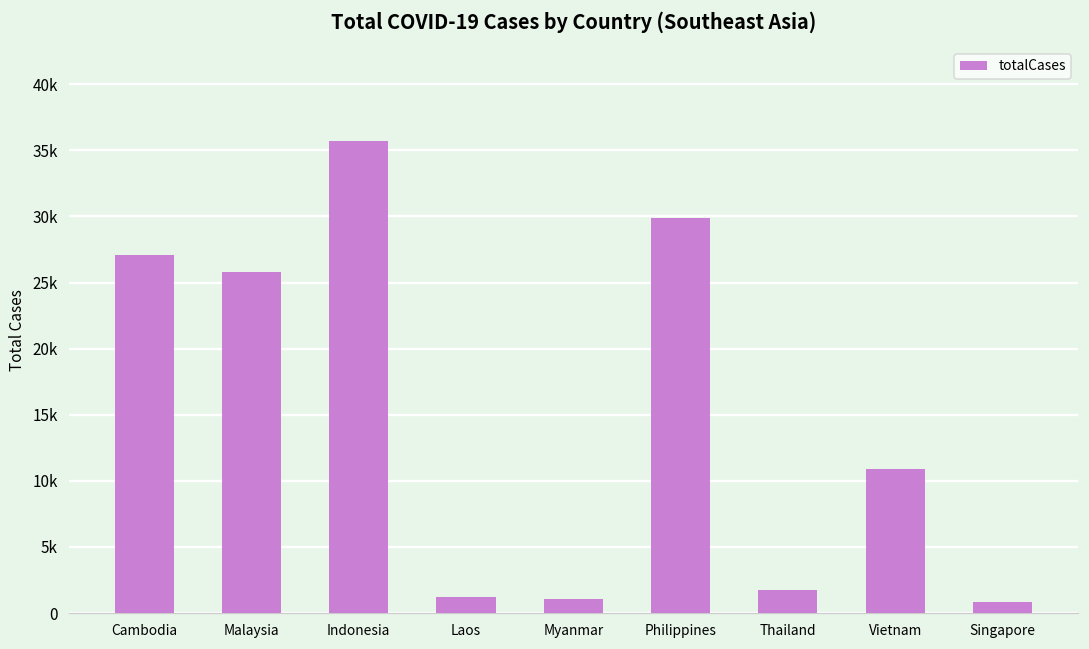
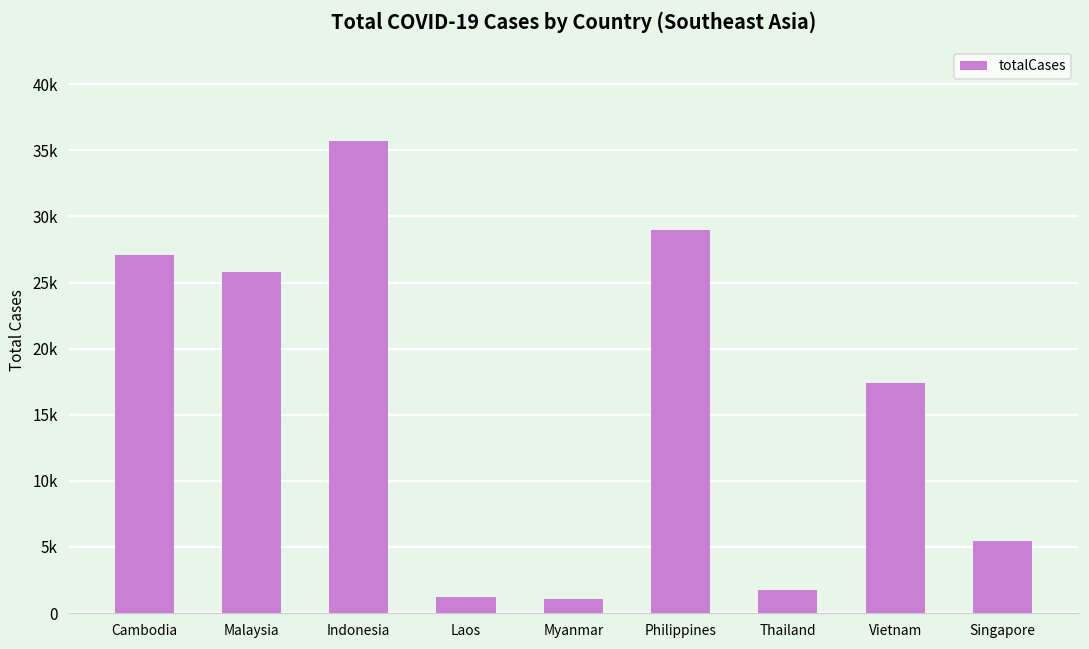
  {
    "Cambodia": 27100,
    "Malaysia": 25800,
    "Indonesia": 35700,
    "Laos": 1200,
    "Myanmar": 1000,
-   "Philippines": 29900,
+   "Philippines": 29000,
    "Thailand": 1700,
-   "Vietnam": 10900,
-   "Singapore": 800
+   "Vietnam": 17400,
+   "Singapore": 5400
  }
